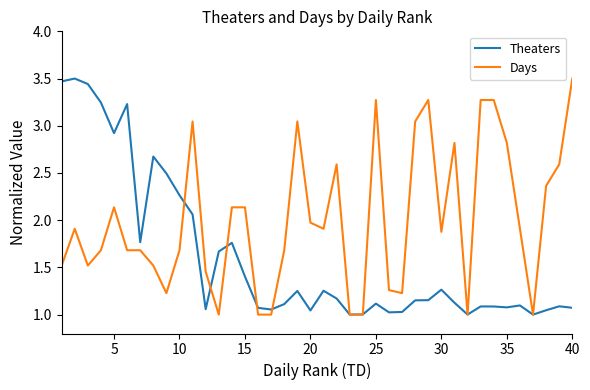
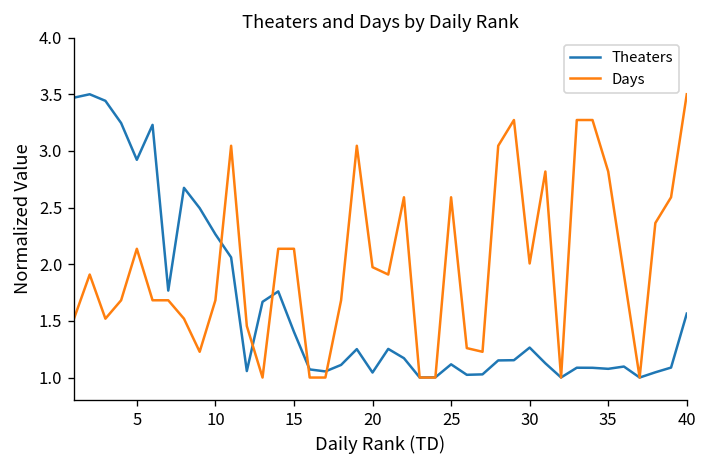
  {
    "Theaters": {
      "5": 2.9,
      "10": 2.3,
      "15": 1.4,
      "20": 1.0,
      "25": 1.1,
      "30": 1.3,
      "35": 1.1,
-     "40": 1.1
+     "40": 1.6
    },
    "Days": {
      "5": 2.1,
      "10": 1.7,
      "15": 2.1,
      "20": 2.0,
-     "25": 3.3,
-     "30": 1.9,
+     "25": 2.6,
+     "30": 2.0,
      "35": 2.8,
      "40": 3.5
    }
  }
